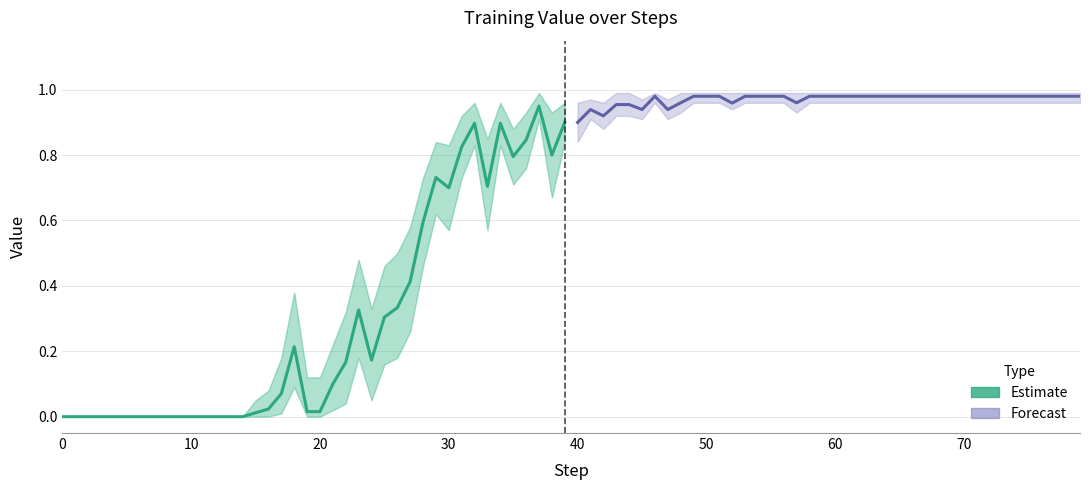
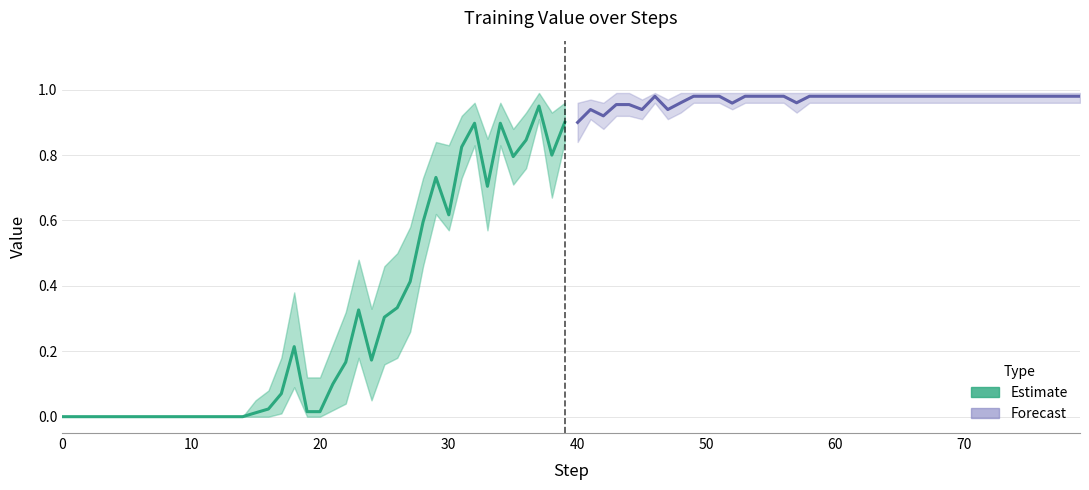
  {
    "Estimate": {
      "20": 0.02,
-     "30": 0.70
+     "30": 0.62
    }
  }
